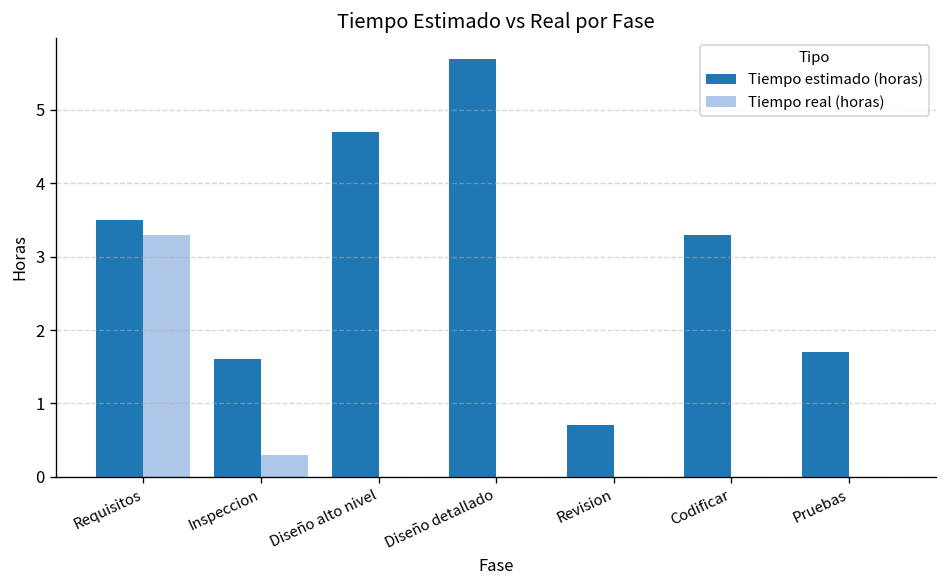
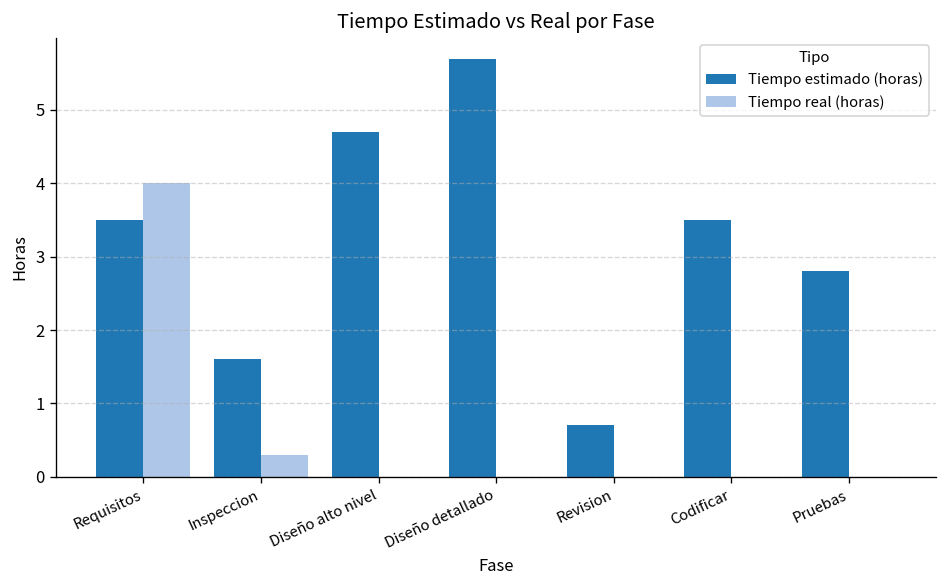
  {
    "Tiempo estimado (horas)": {
      "Requisitos": 3.5,
      "Inspeccion": 1.6,
      "Diseño alto nivel": 4.7,
      "Diseño detallado": 5.7,
      "Revision": 0.7,
-     "Codificar": 3.3,
-     "Pruebas": 1.7
+     "Codificar": 3.5,
+     "Pruebas": 2.8
    },
    "Tiempo real (horas)": {
-     "Requisitos": 3.3,
+     "Requisitos": 4.0,
      "Inspeccion": 0.3,
      "Diseño alto nivel": 0.0,
      "Diseño detallado": 0.0,
      "Revision": 0.0,
      "Codificar": 0.0,
      "Pruebas": 0.0
    }
  }
